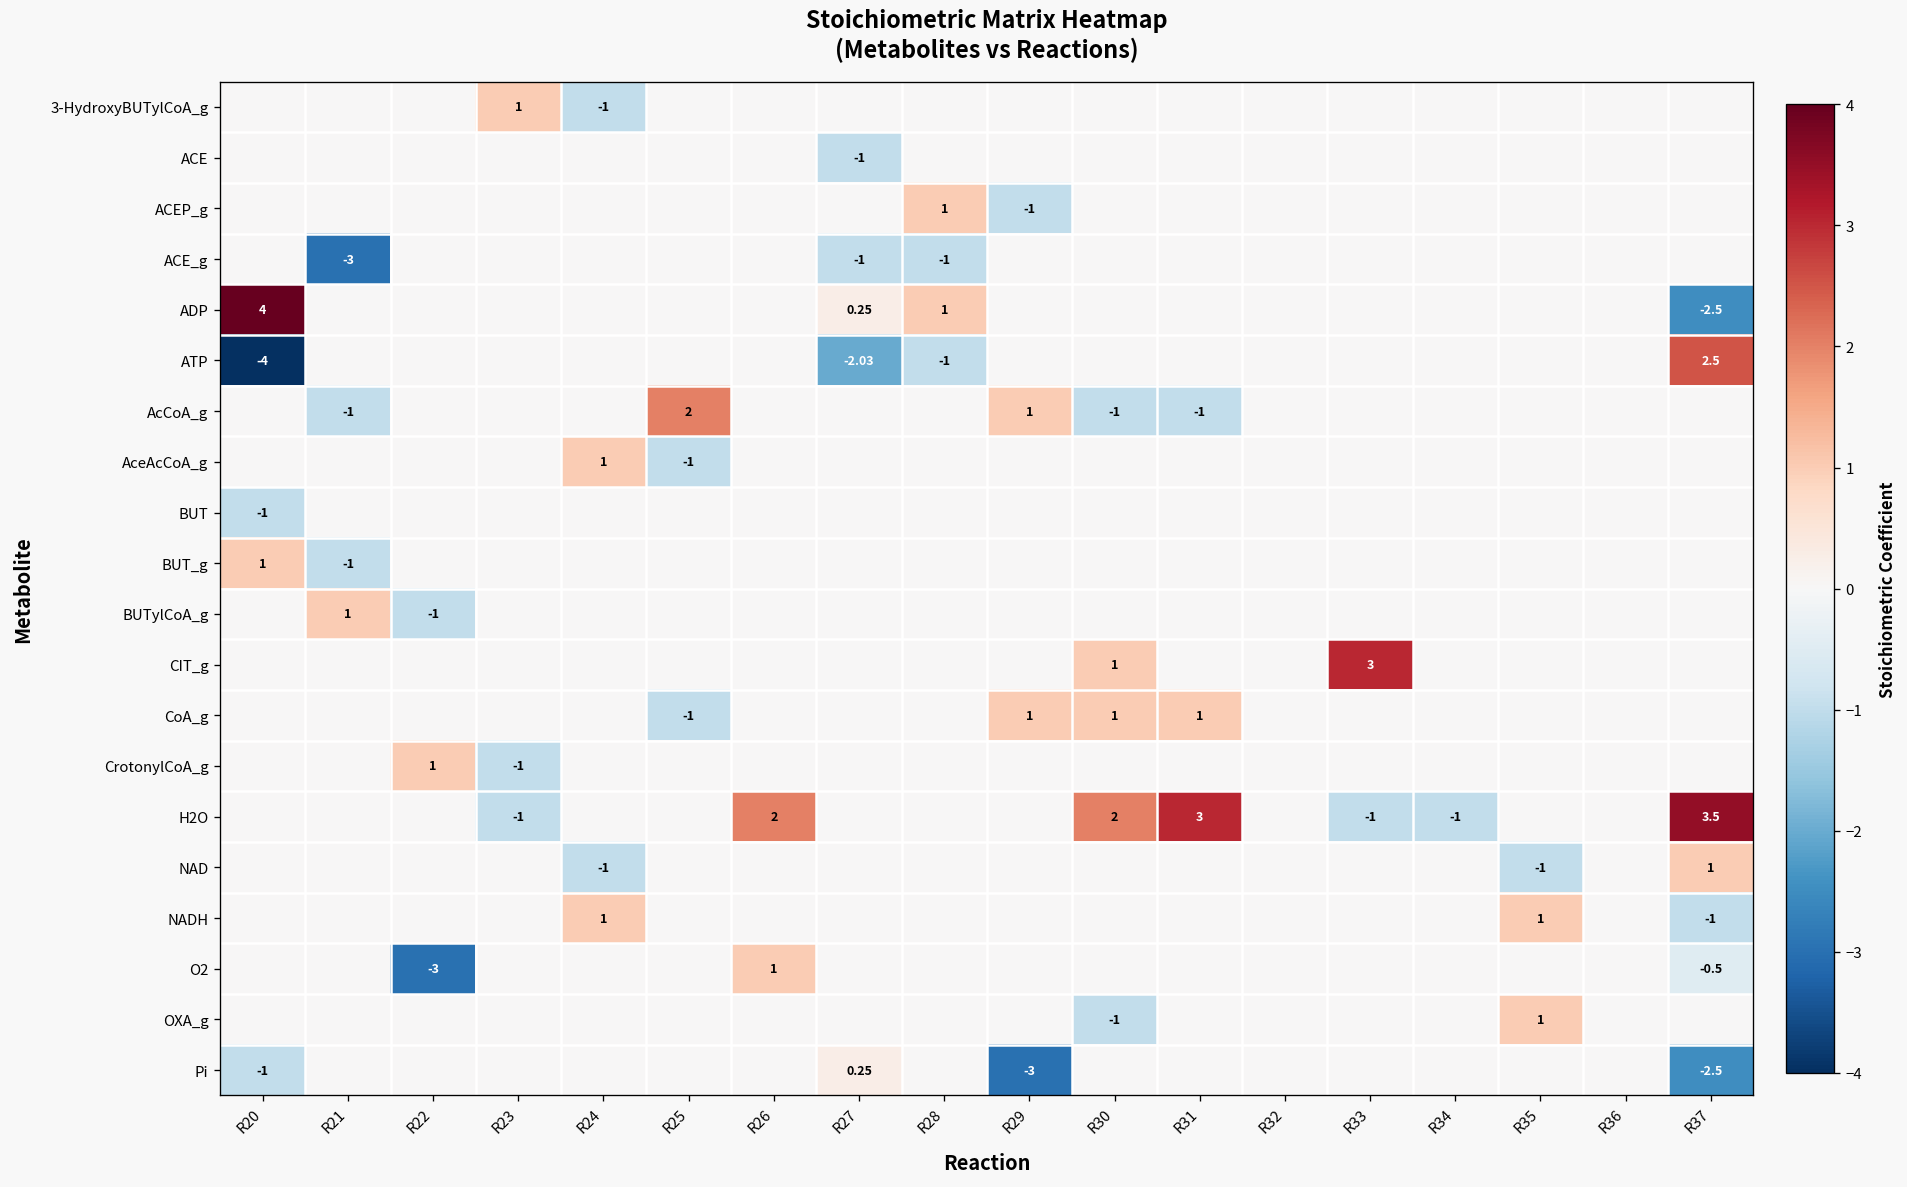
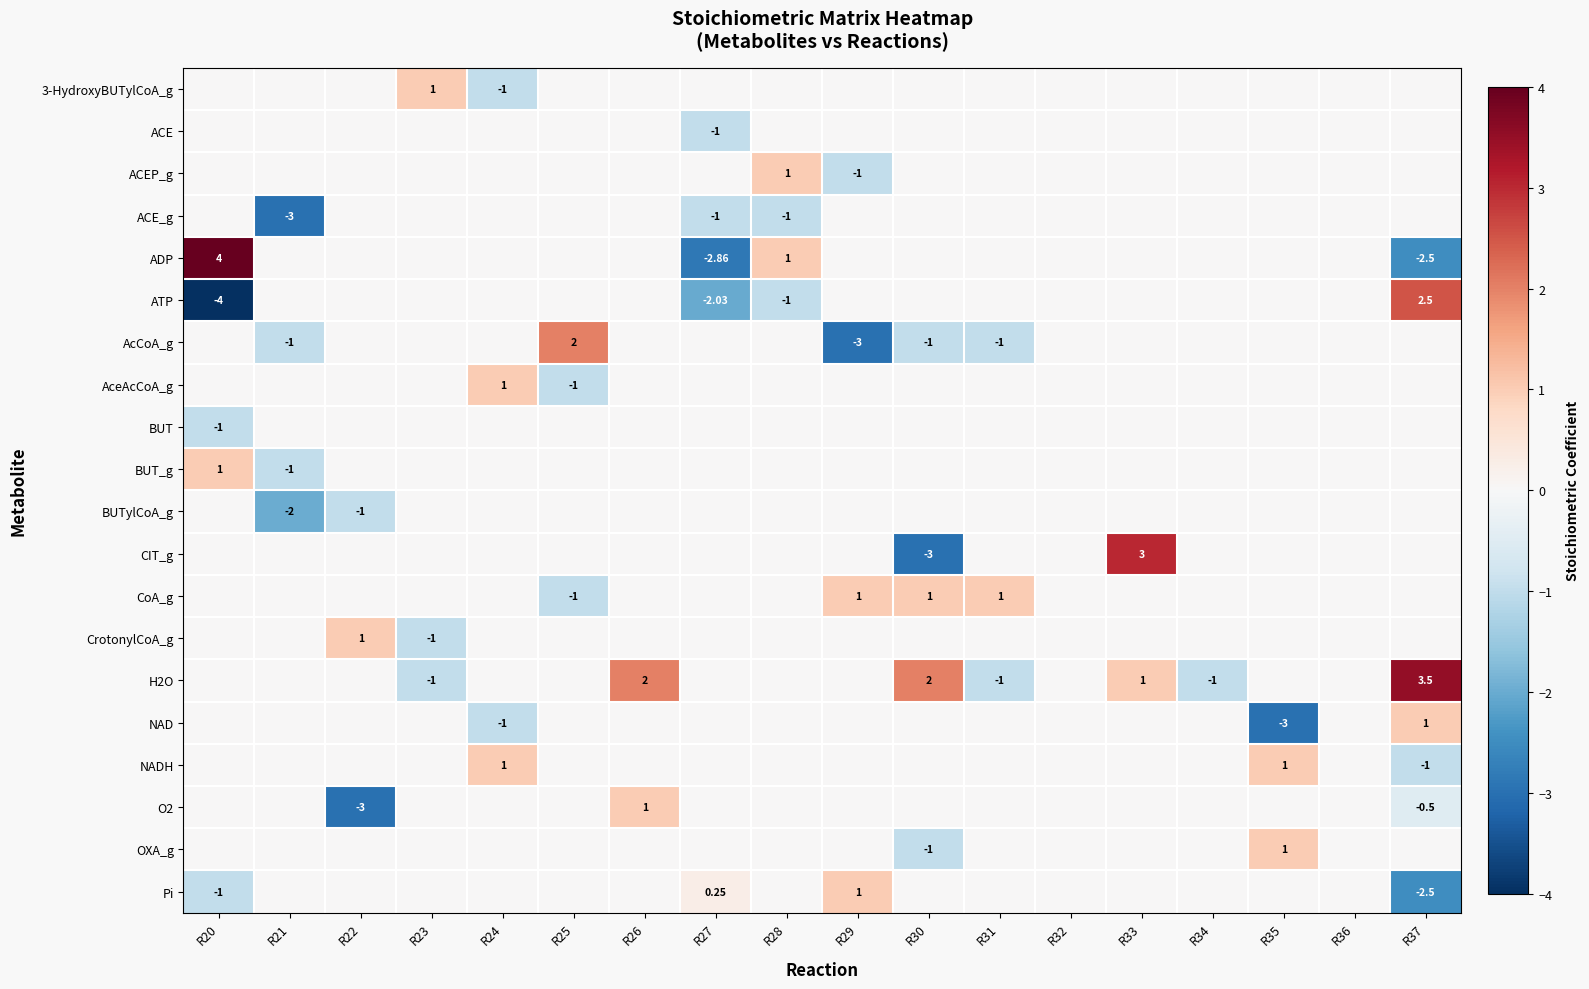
  {
    "3-HydroxyBUTylCoA_g": {
      "R23": 1,
      "R24": -1
    },
    "ACE": {
      "R27": -1
    },
    "ACEP_g": {
      "R28": 1,
      "R29": -1
    },
    "ACE_g": {
      "R21": -3,
      "R27": -1,
      "R28": -1
    },
    "ADP": {
      "R20": 4,
-     "R27": 0.25,
+     "R27": -2.86,
      "R28": 1,
      "R37": -2.5
    },
    "ATP": {
      "R20": -4,
      "R27": -2.03,
      "R28": -1,
      "R37": 2.5
    },
    "AcCoA_g": {
      "R21": -1,
      "R25": 2,
-     "R29": 1,
+     "R29": -3,
      "R30": -1,
      "R31": -1
    },
    "AceAcCoA_g": {
      "R24": 1,
      "R25": -1
    },
    "BUT": {
      "R20": -1
    },
    "BUT_g": {
      "R20": 1,
      "R21": -1
    },
    "BUTylCoA_g": {
-     "R21": 1,
+     "R21": -2,
      "R22": -1
    },
    "CIT_g": {
-     "R30": 1,
+     "R30": -3,
      "R33": 3
    },
    "CoA_g": {
      "R25": -1,
      "R29": 1,
      "R30": 1,
      "R31": 1
    },
    "CrotonylCoA_g": {
      "R22": 1,
      "R23": -1
    },
    "H2O": {
      "R23": -1,
      "R26": 2,
      "R30": 2,
-     "R31": 3,
-     "R33": -1,
+     "R31": -1,
+     "R33": 1,
      "R34": -1,
      "R37": 3.5
    },
    "NAD": {
      "R24": -1,
-     "R35": -1,
+     "R35": -3,
      "R37": 1
    },
    "NADH": {
      "R24": 1,
      "R35": 1,
      "R37": -1
    },
    "O2": {
      "R22": -3,
      "R26": 1,
      "R37": -0.5
    },
    "OXA_g": {
      "R30": -1,
      "R35": 1
    },
    "Pi": {
      "R20": -1,
      "R27": 0.25,
-     "R29": -3,
+     "R29": 1,
      "R37": -2.5
    }
  }
